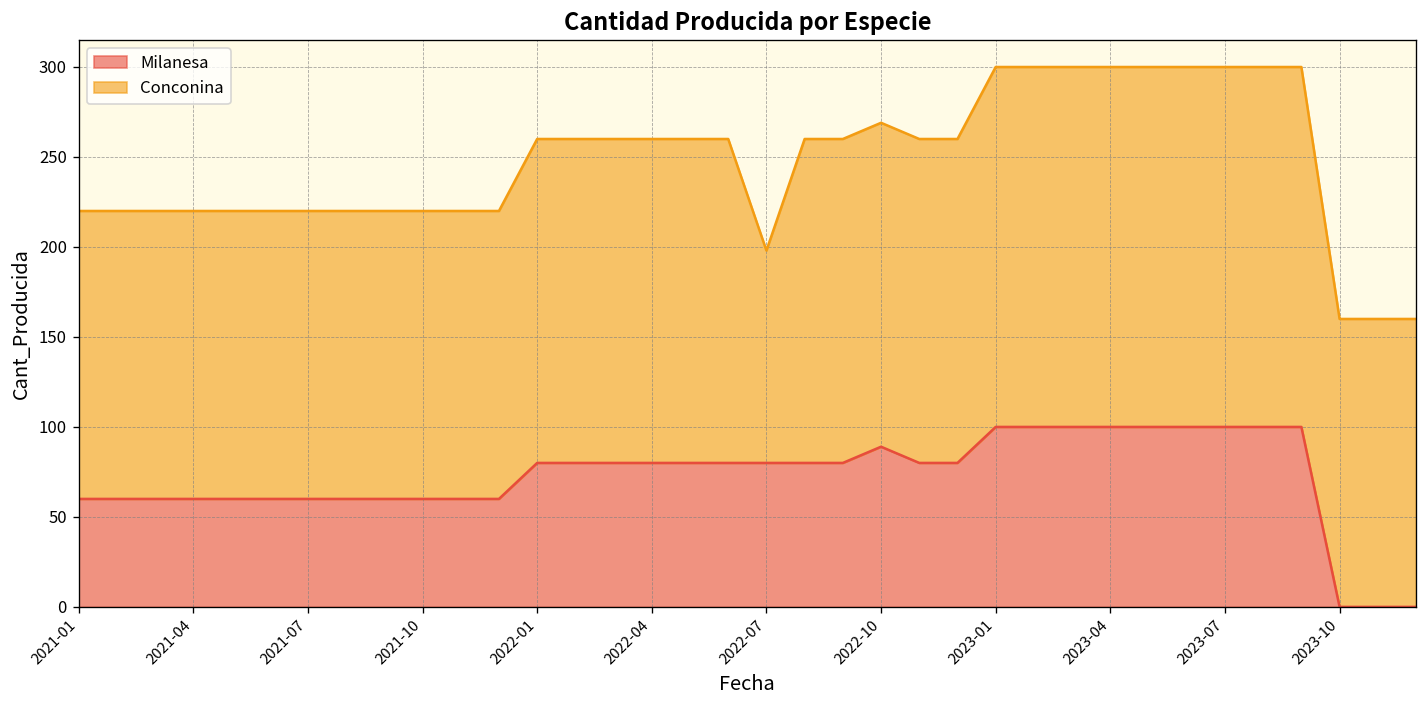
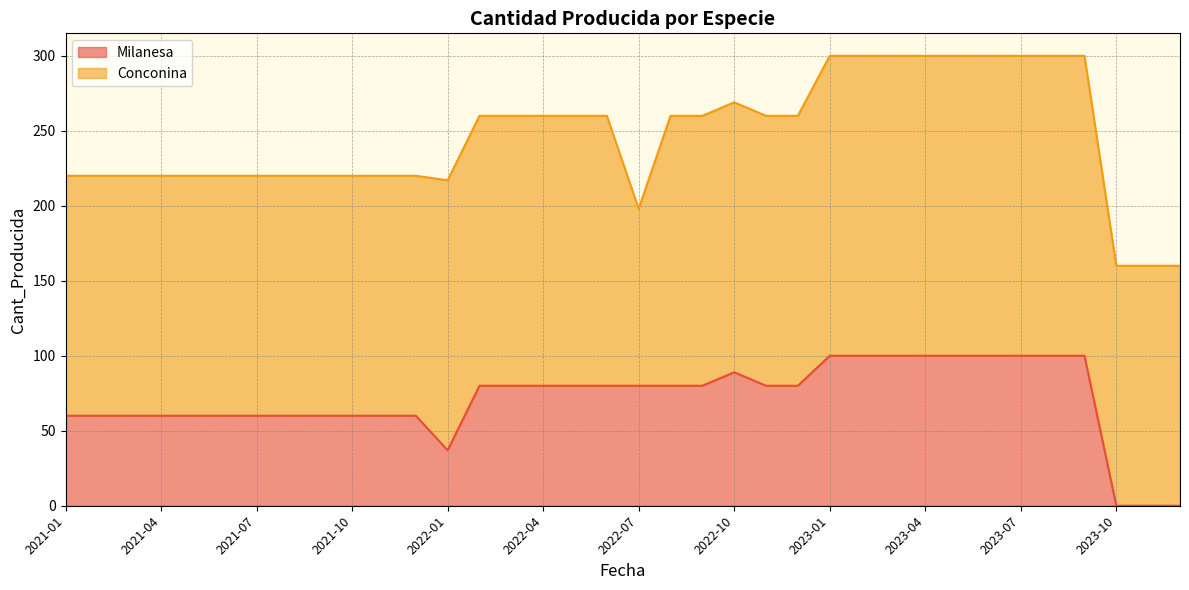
  {
    "Milanesa": {
      "2021-01": 60,
      "2021-04": 60,
      "2021-07": 60,
      "2021-10": 60,
-     "2022-01": 80,
+     "2022-01": 37,
      "2022-04": 80,
      "2022-07": 80,
      "2022-10": 89,
      "2023-01": 100,
      "2023-04": 100,
      "2023-07": 100,
      "2023-10": 0
    },
    "Conconina": {
      "2021-01": 160,
      "2021-04": 160,
      "2021-07": 160,
      "2021-10": 160,
      "2022-01": 180,
      "2022-04": 180,
      "2022-07": 118,
      "2022-10": 180,
      "2023-01": 200,
      "2023-04": 200,
      "2023-07": 200,
      "2023-10": 160
    }
  }
